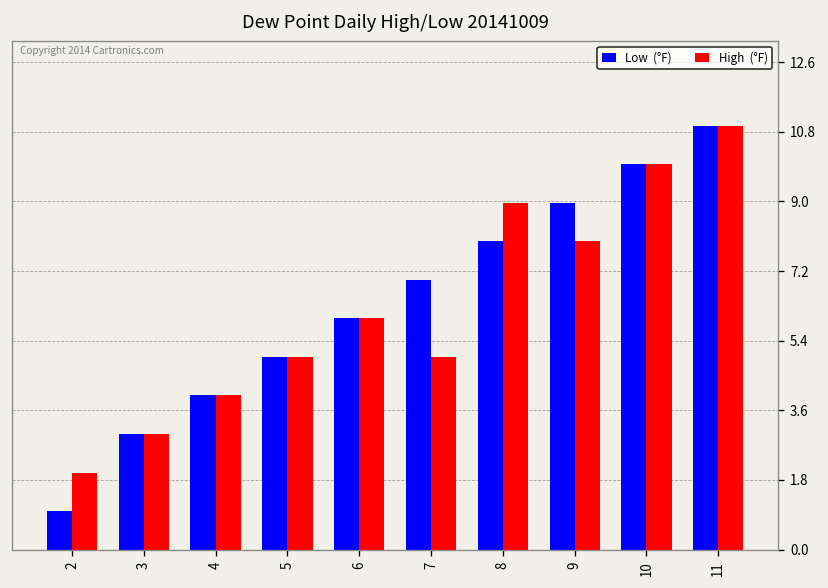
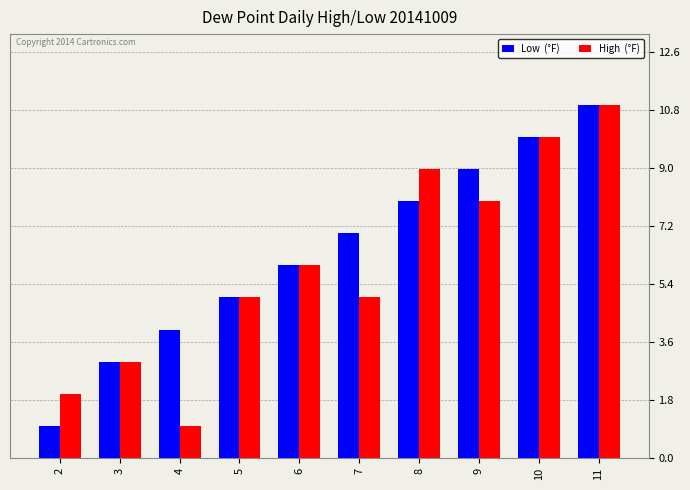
  {
    "Low (°F)": {
      "2": 1,
      "3": 3,
      "4": 4,
      "5": 5,
      "6": 6,
      "7": 7,
      "8": 8,
      "9": 9,
      "10": 10,
      "11": 11
    },
    "High (°F)": {
      "2": 2,
      "3": 3,
-     "4": 4,
+     "4": 1,
      "5": 5,
      "6": 6,
      "7": 5,
      "8": 9,
      "9": 8,
      "10": 10,
      "11": 11
    }
  }
